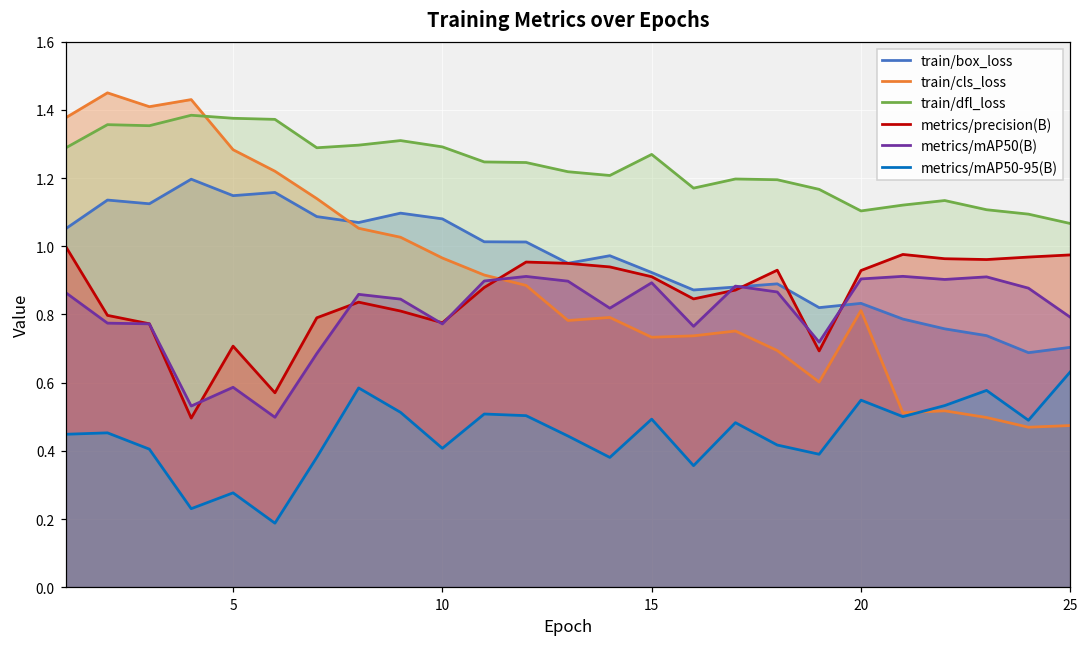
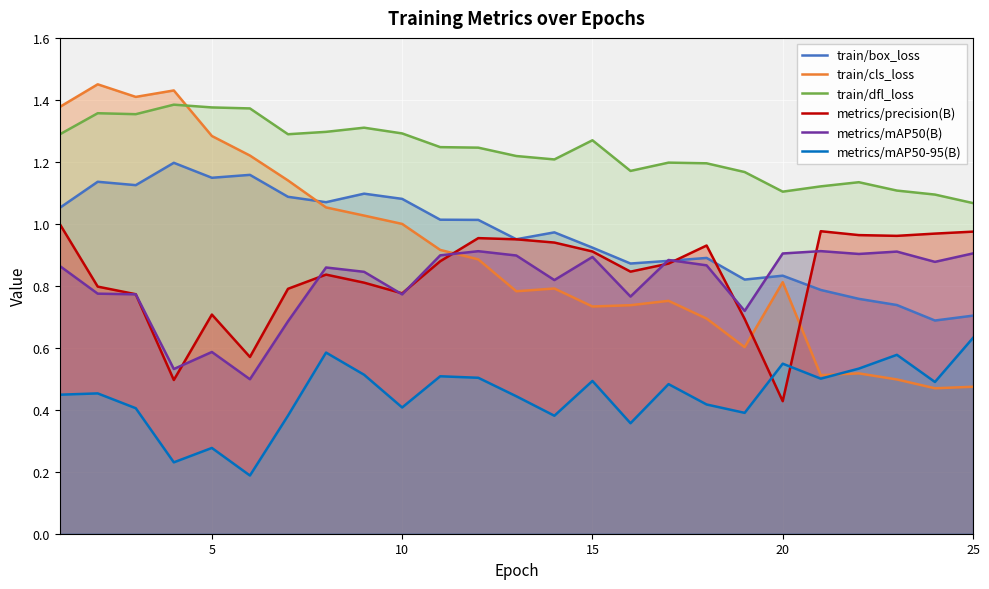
  {
    "train/box_loss": {
      "5": 1.15,
      "10": 1.08,
      "15": 0.92,
      "20": 0.83,
      "25": 0.70
    },
    "train/cls_loss": {
      "5": 1.28,
-     "10": 0.97,
+     "10": 1.00,
      "15": 0.73,
      "20": 0.81,
      "25": 0.47
    },
    "train/dfl_loss": {
      "5": 1.38,
      "10": 1.29,
      "15": 1.27,
      "20": 1.10,
      "25": 1.07
    },
    "metrics/precision(B)": {
      "5": 0.71,
      "15": 0.91,
-     "20": 0.93,
+     "20": 0.43,
      "25": 0.97
    },
    "metrics/mAP50(B)": {
      "5": 0.59,
      "15": 0.89,
      "20": 0.90,
-     "25": 0.79
+     "25": 0.90
    },
    "metrics/mAP50-95(B)": {
      "5": 0.28,
      "10": 0.41,
      "15": 0.49,
      "20": 0.55,
      "25": 0.63
    }
  }
